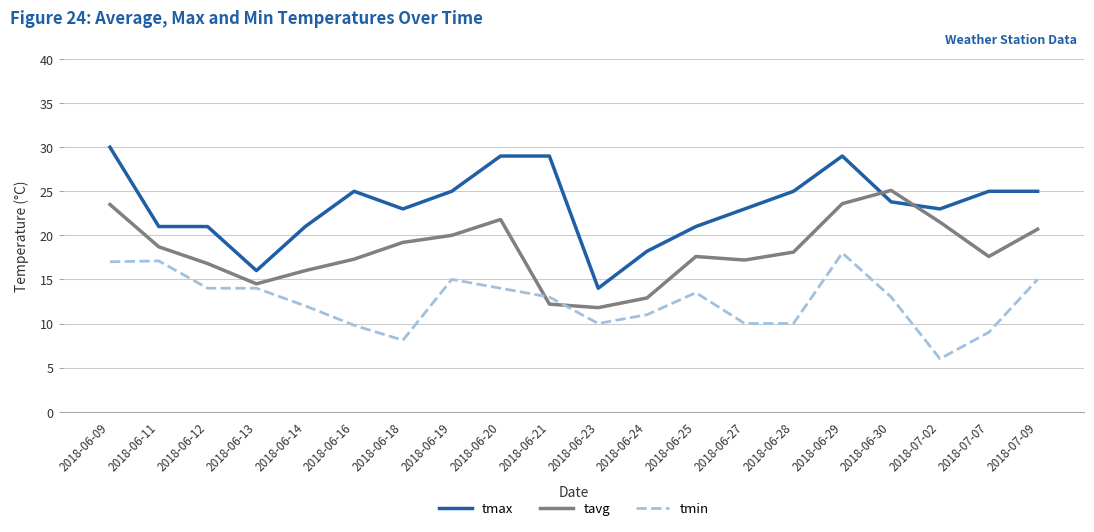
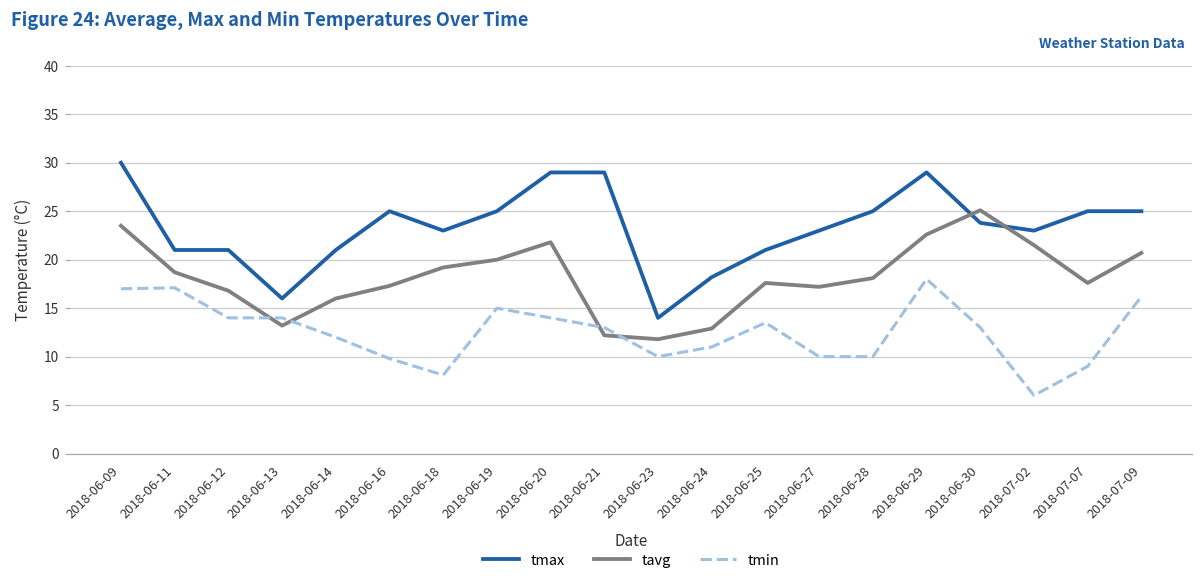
  {
    "tmax": {
      "2018-06-09": 30,
      "2018-06-11": 21,
      "2018-06-12": 21,
      "2018-06-13": 16,
      "2018-06-14": 21,
      "2018-06-16": 25,
      "2018-06-18": 23,
      "2018-06-19": 25,
      "2018-06-20": 29,
      "2018-06-21": 29,
      "2018-06-23": 14,
      "2018-06-24": 18,
      "2018-06-25": 21,
      "2018-06-27": 23,
      "2018-06-28": 25,
      "2018-06-29": 29,
      "2018-06-30": 24,
      "2018-07-02": 23,
      "2018-07-07": 25,
      "2018-07-09": 25
    },
    "tavg": {
      "2018-06-09": 24,
      "2018-06-11": 19,
      "2018-06-12": 17,
-     "2018-06-13": 15,
+     "2018-06-13": 13,
      "2018-06-14": 16,
      "2018-06-16": 17,
      "2018-06-18": 19,
      "2018-06-19": 20,
      "2018-06-20": 22,
      "2018-06-21": 12,
      "2018-06-23": 12,
      "2018-06-24": 13,
      "2018-06-25": 18,
      "2018-06-27": 17,
      "2018-06-28": 18,
-     "2018-06-29": 24,
+     "2018-06-29": 23,
      "2018-06-30": 25,
      "2018-07-02": 22,
      "2018-07-07": 18,
      "2018-07-09": 21
    },
    "tmin": {
      "2018-06-09": 17,
      "2018-06-11": 17,
      "2018-06-12": 14,
      "2018-06-13": 14,
      "2018-06-14": 12,
      "2018-06-16": 10,
      "2018-06-18": 8,
      "2018-06-19": 15,
      "2018-06-20": 14,
      "2018-06-21": 13,
      "2018-06-23": 10,
      "2018-06-24": 11,
      "2018-06-25": 14,
      "2018-06-27": 10,
      "2018-06-28": 10,
      "2018-06-29": 18,
      "2018-06-30": 13,
      "2018-07-02": 6,
      "2018-07-07": 9,
-     "2018-07-09": 15
+     "2018-07-09": 16
    }
  }
